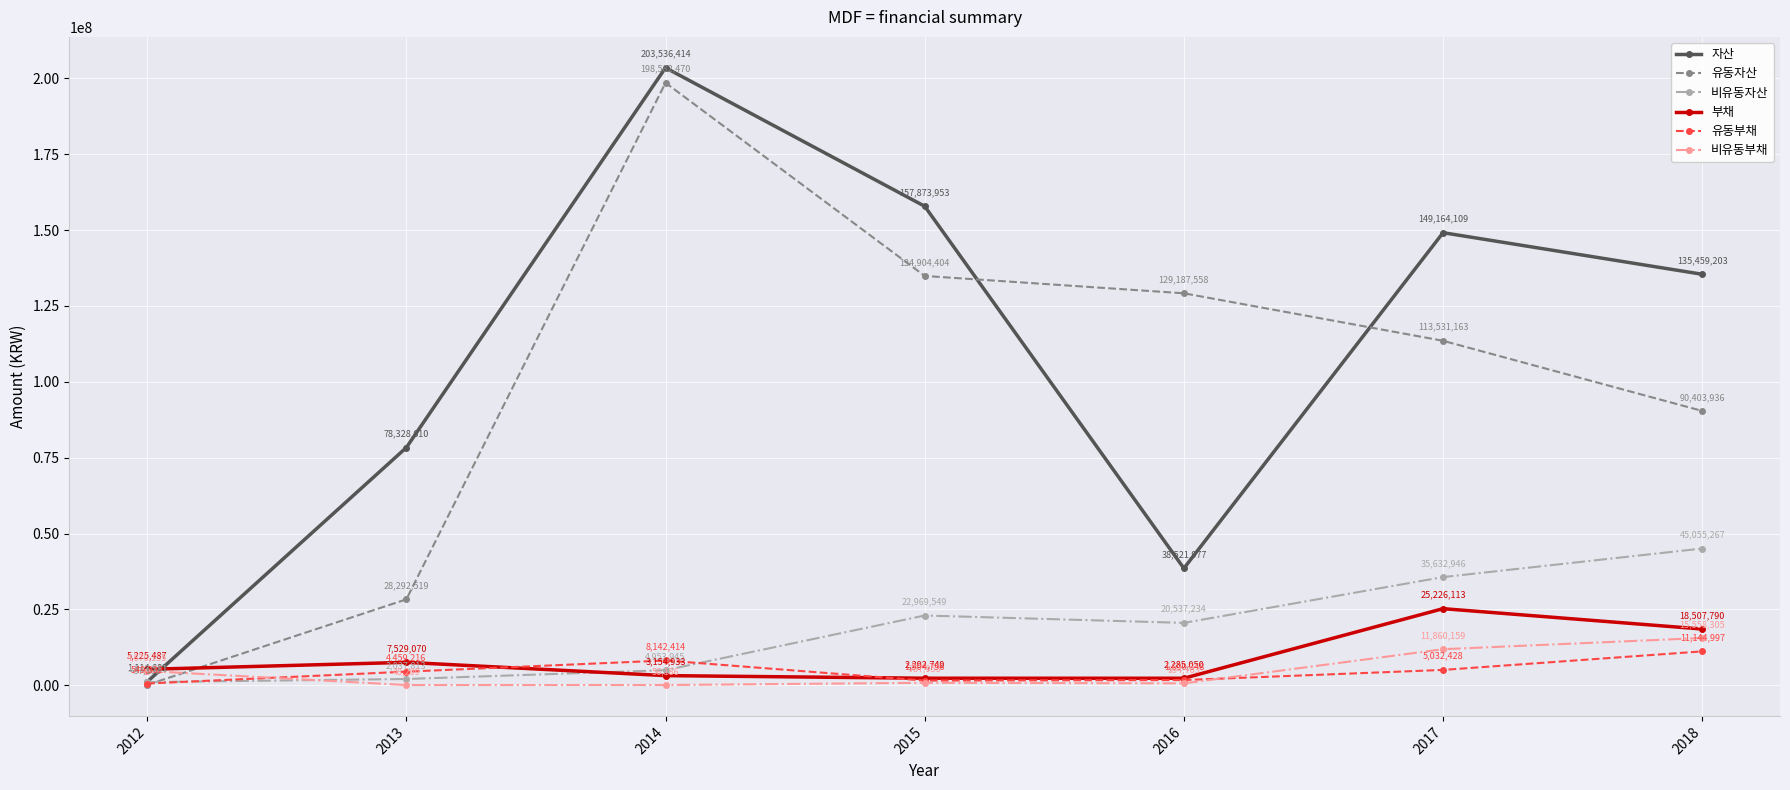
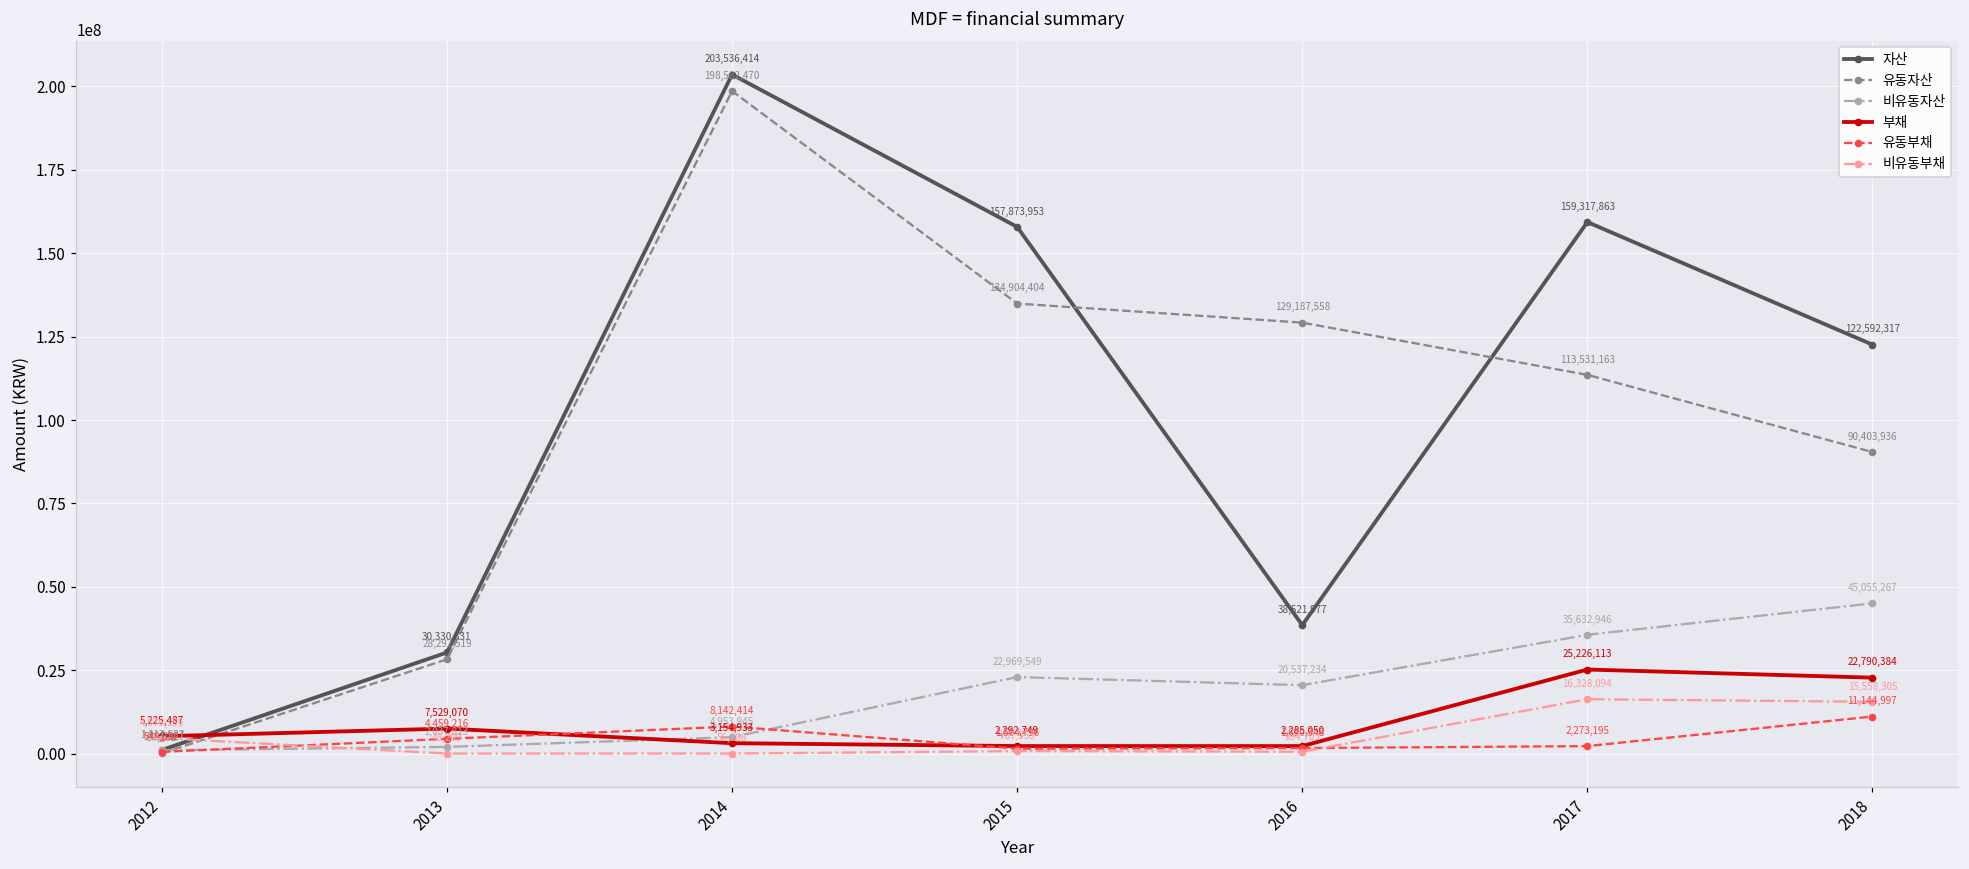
  {
    "자산": {
-     "2013": "78,328,610",
+     "2013": "30,330,331",
      "2014": "203,536,414",
      "2015": "157,873,953",
      "2016": "38,521,977",
-     "2017": "149,164,109",
-     "2018": "135,459,203"
+     "2017": "159,317,863",
+     "2018": "122,592,317"
    },
    "부채": {
      "2013": "7,529,070",
      "2017": "25,226,113",
-     "2018": "18,507,790"
+     "2018": "22,790,384"
    },
    "유동부채": {
      "2014": "8,142,414",
-     "2017": "5,032,428"
+     "2017": "2,273,195"
    },
    "비유동부채": {
-     "2017": "11,860,159",
+     "2017": "16,328,094",
      "2018": "15,558,305"
    }
  }
